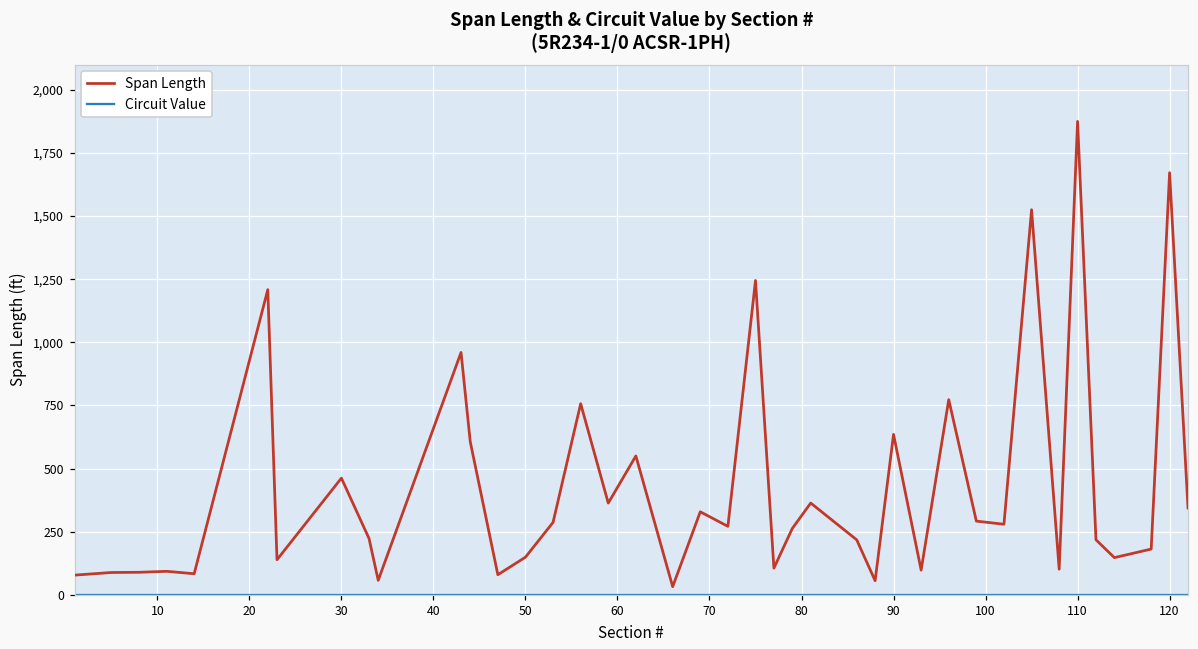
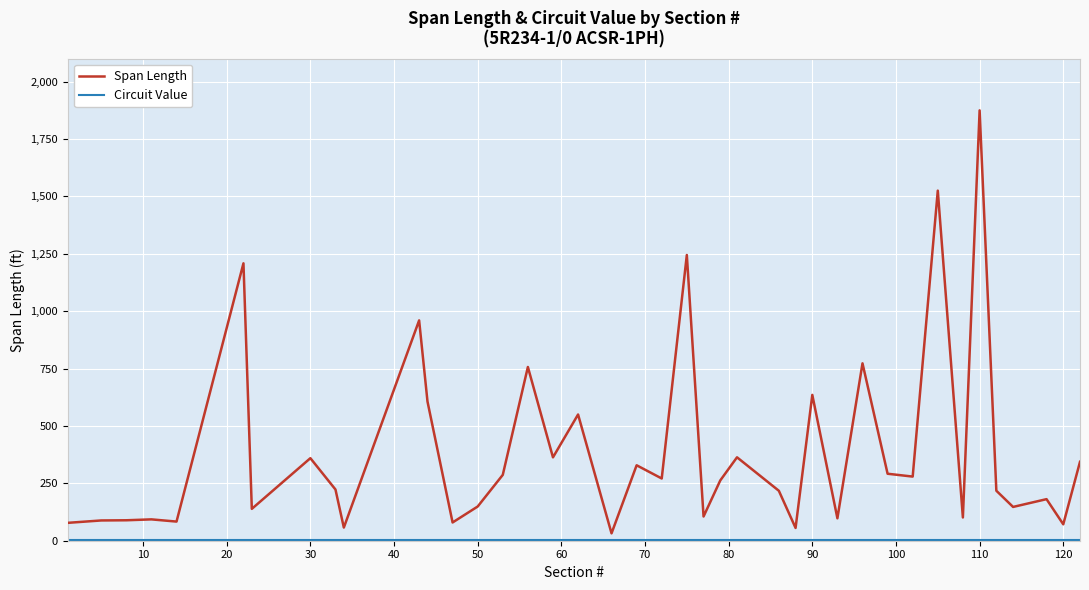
  {
    "Span Length": {
-     "30": "460",
+     "30": "360",
      "50": "150",
      "90": "640",
      "110": "1,870",
-     "120": "1,670"
+     "120": "70"
    },
    "Circuit Value": {
      "30": "0",
      "50": "0",
      "90": "0",
      "110": "0",
      "120": "0"
    }
  }
